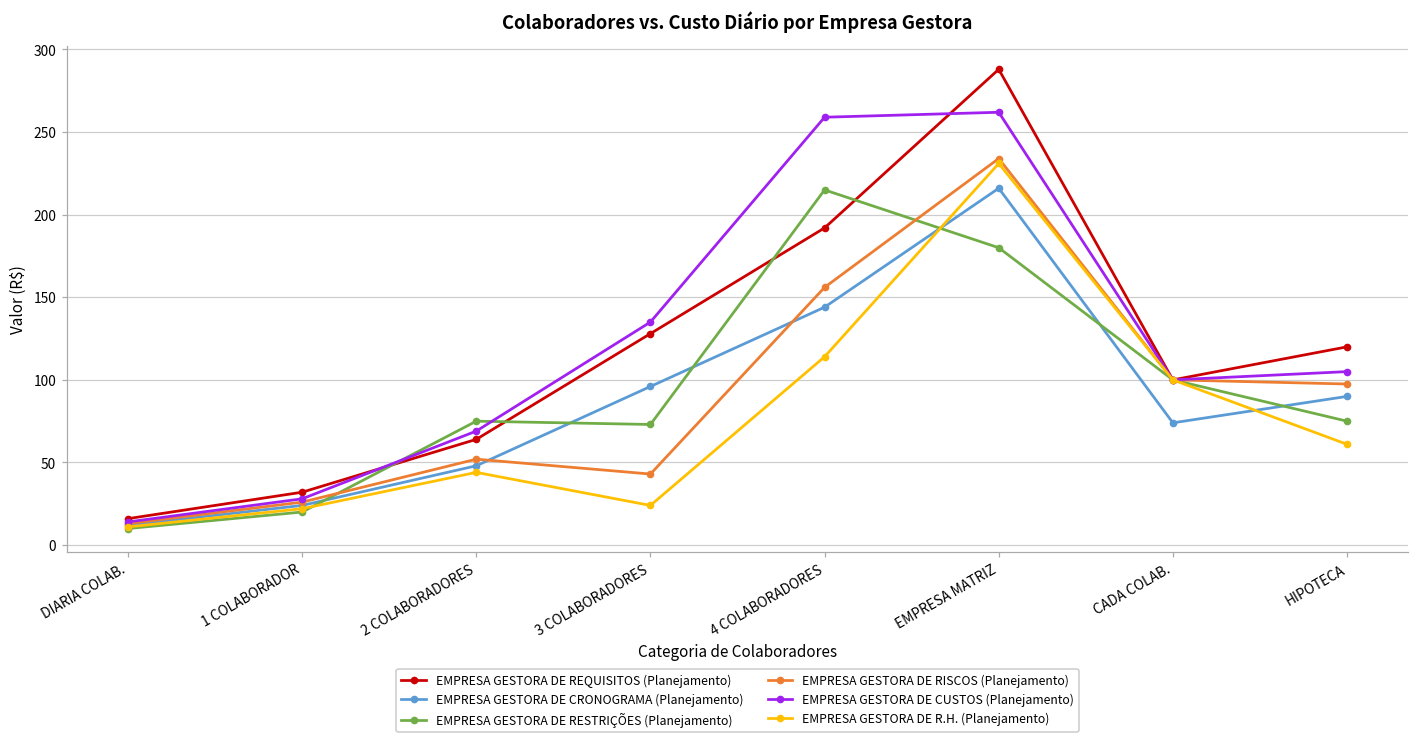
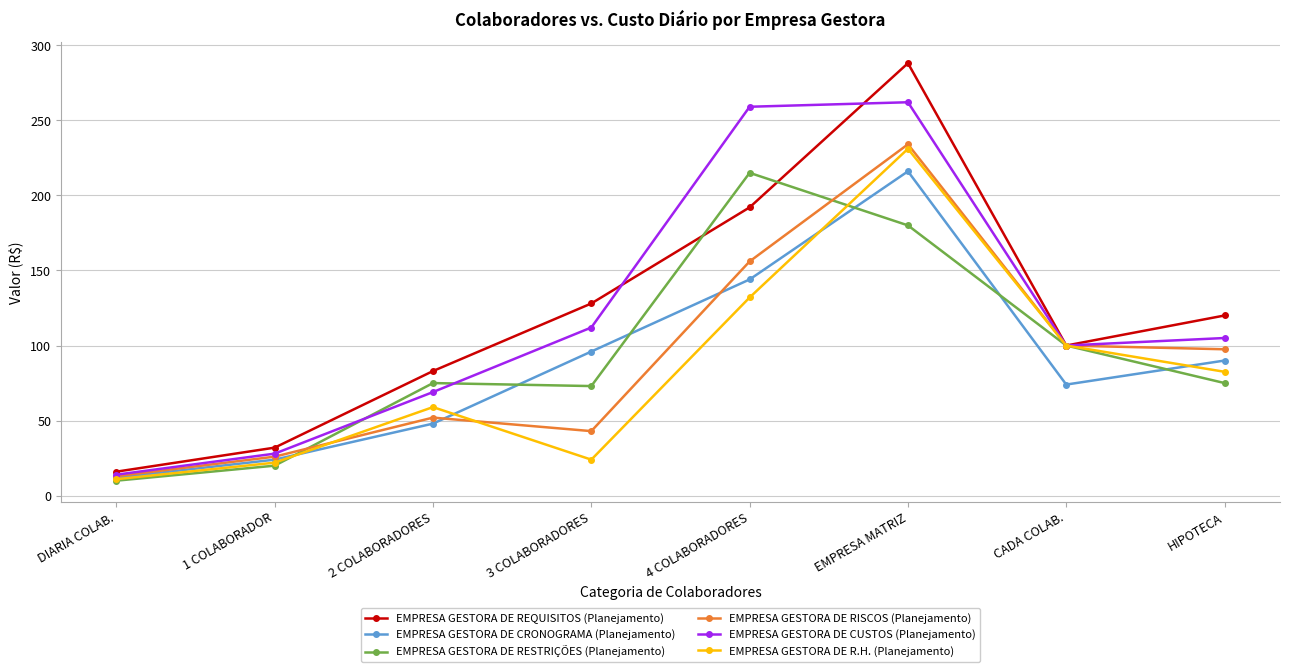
  {
    "EMPRESA GESTORA DE REQUISITOS (Planejamento)": {
      "DIARIA COLAB.": 16,
      "1 COLABORADOR": 32,
-     "2 COLABORADORES": 64,
+     "2 COLABORADORES": 83,
      "3 COLABORADORES": 128,
      "4 COLABORADORES": 192,
      "EMPRESA MATRIZ": 288,
      "HIPOTECA": 120
    },
    "EMPRESA GESTORA DE CRONOGRAMA (Planejamento)": {
      "1 COLABORADOR": 24,
      "2 COLABORADORES": 48,
      "3 COLABORADORES": 96,
      "4 COLABORADORES": 144,
      "EMPRESA MATRIZ": 216,
      "CADA COLAB.": 74,
      "HIPOTECA": 90
    },
    "EMPRESA GESTORA DE RESTRIÇÕES (Planejamento)": {
      "1 COLABORADOR": 20,
      "2 COLABORADORES": 75,
      "3 COLABORADORES": 73,
      "4 COLABORADORES": 215,
      "EMPRESA MATRIZ": 180,
      "HIPOTECA": 75
    },
    "EMPRESA GESTORA DE RISCOS (Planejamento)": {
      "1 COLABORADOR": 26,
      "2 COLABORADORES": 52,
      "3 COLABORADORES": 43,
      "4 COLABORADORES": 156,
      "EMPRESA MATRIZ": 234,
      "HIPOTECA": 98
    },
    "EMPRESA GESTORA DE CUSTOS (Planejamento)": {
      "1 COLABORADOR": 28,
      "2 COLABORADORES": 69,
-     "3 COLABORADORES": 135,
+     "3 COLABORADORES": 112,
      "4 COLABORADORES": 259,
      "EMPRESA MATRIZ": 262,
      "HIPOTECA": 105
    },
    "EMPRESA GESTORA DE R.H. (Planejamento)": {
      "1 COLABORADOR": 22,
-     "2 COLABORADORES": 44,
+     "2 COLABORADORES": 59,
      "3 COLABORADORES": 24,
-     "4 COLABORADORES": 114,
+     "4 COLABORADORES": 132,
      "EMPRESA MATRIZ": 231,
-     "HIPOTECA": 61
+     "HIPOTECA": 83
    }
  }
